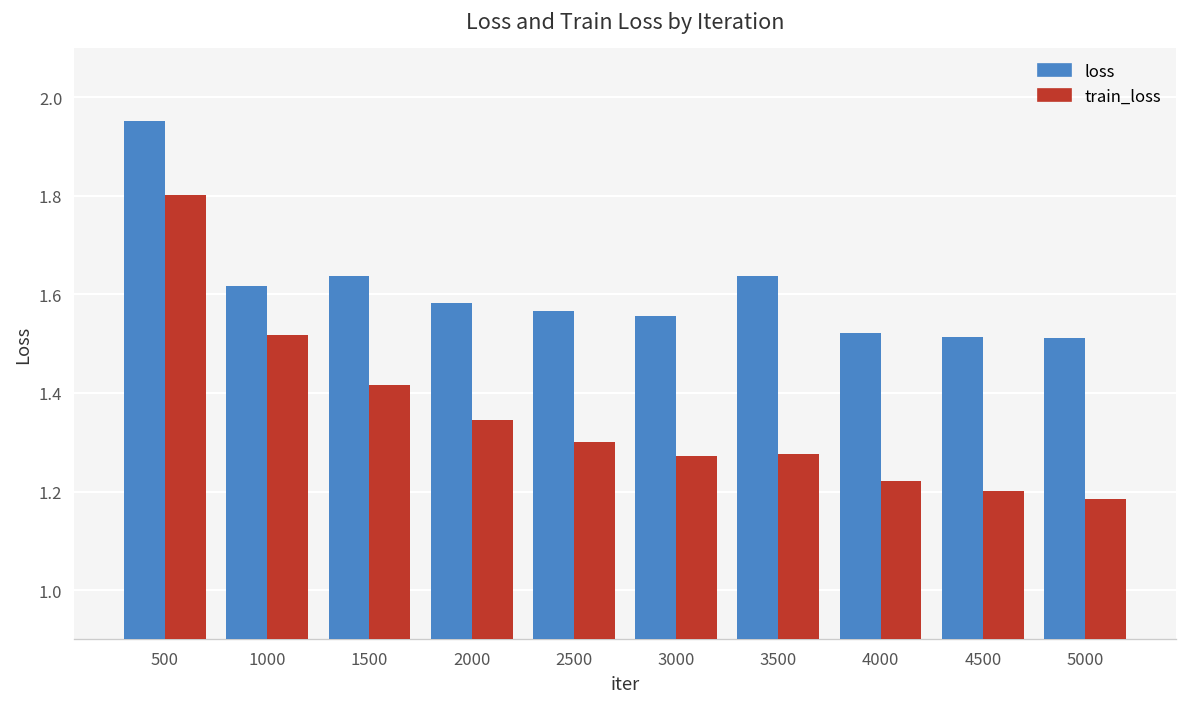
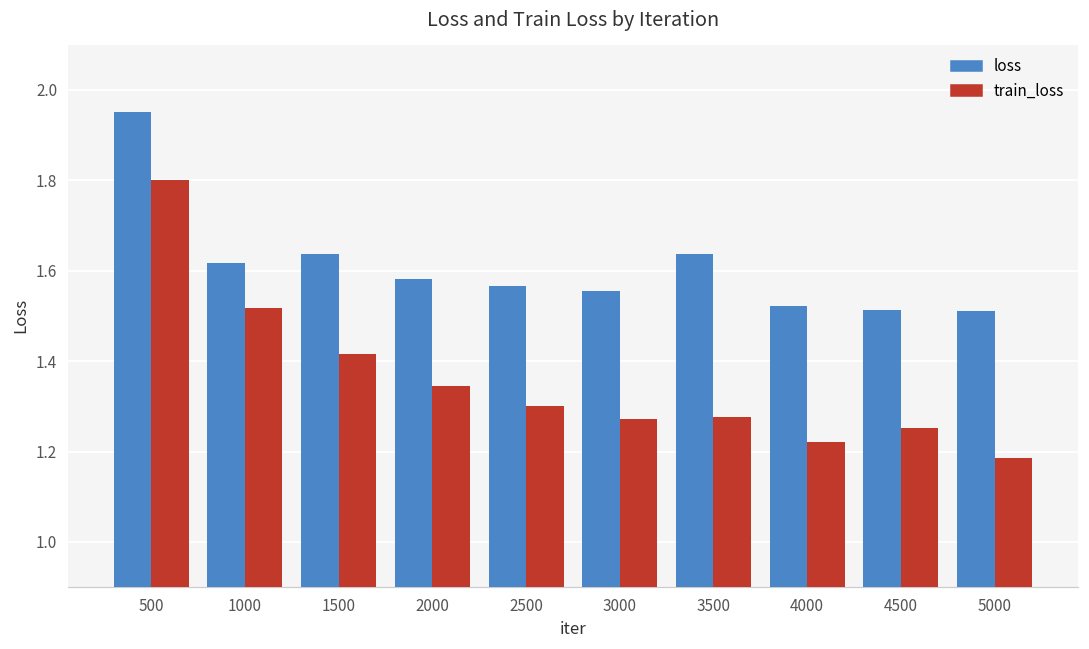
  {
    "loss": {
      "500": 1.95,
      "1000": 1.62,
      "1500": 1.64,
      "2000": 1.58,
      "2500": 1.57,
      "3000": 1.56,
      "3500": 1.64,
      "4000": 1.52,
      "4500": 1.51,
      "5000": 1.51
    },
    "train_loss": {
      "500": 1.80,
      "1000": 1.52,
      "1500": 1.42,
      "2000": 1.34,
      "2500": 1.30,
      "3000": 1.27,
      "3500": 1.28,
      "4000": 1.22,
-     "4500": 1.20,
+     "4500": 1.25,
      "5000": 1.19
    }
  }
